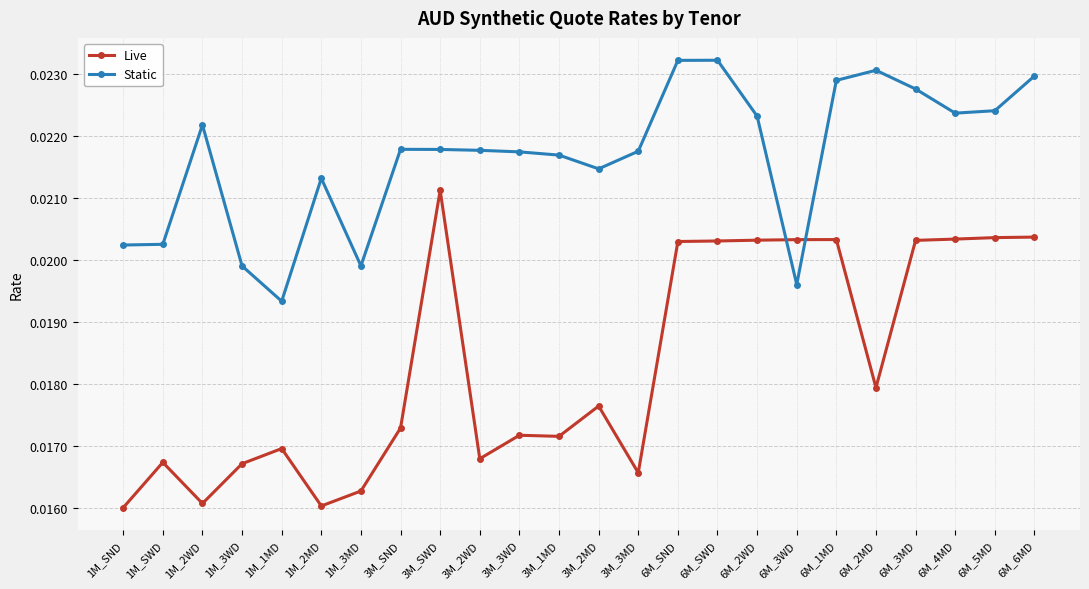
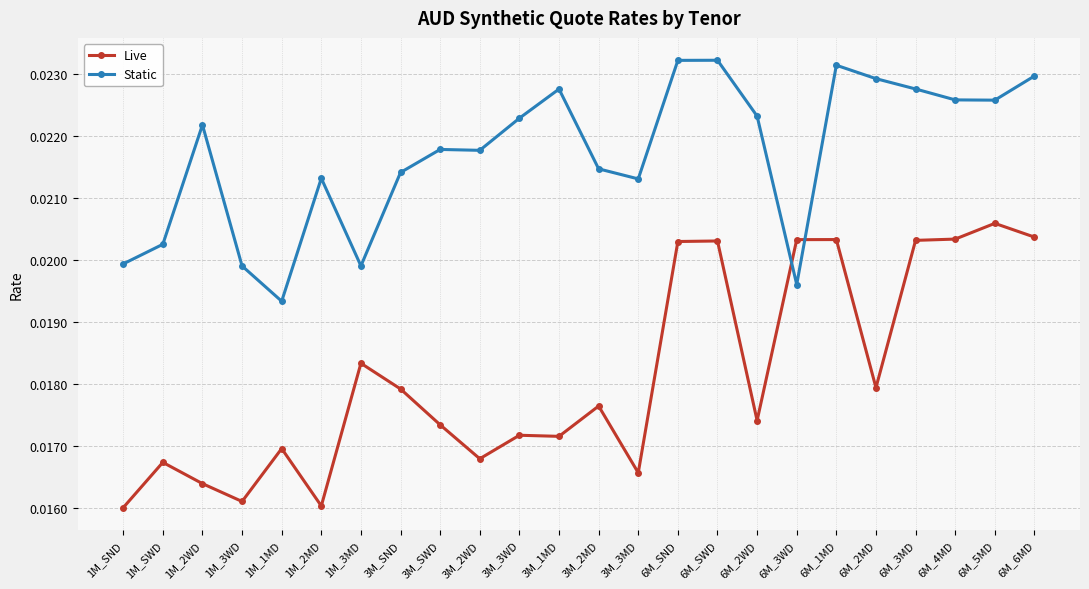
  {
    "Live": {
      "1M_SND": 0.0160,
      "1M_SWD": 0.0167,
-     "1M_2WD": 0.0161,
-     "1M_3WD": 0.0167,
+     "1M_2WD": 0.0164,
+     "1M_3WD": 0.0161,
      "1M_1MD": 0.0170,
      "1M_2MD": 0.0160,
-     "1M_3MD": 0.0163,
-     "3M_SND": 0.0173,
-     "3M_SWD": 0.0211,
+     "1M_3MD": 0.0183,
+     "3M_SND": 0.0179,
+     "3M_SWD": 0.0173,
      "3M_2WD": 0.0168,
      "3M_3WD": 0.0172,
      "3M_1MD": 0.0172,
      "3M_2MD": 0.0176,
      "3M_3MD": 0.0166,
      "6M_SND": 0.0203,
      "6M_SWD": 0.0203,
-     "6M_2WD": 0.0203,
+     "6M_2WD": 0.0174,
      "6M_3WD": 0.0203,
      "6M_1MD": 0.0203,
      "6M_2MD": 0.0179,
      "6M_3MD": 0.0203,
      "6M_4MD": 0.0203,
-     "6M_5MD": 0.0204,
+     "6M_5MD": 0.0206,
      "6M_6MD": 0.0204
    },
    "Static": {
-     "1M_SND": 0.0202,
+     "1M_SND": 0.0199,
      "1M_SWD": 0.0203,
      "1M_2WD": 0.0222,
      "1M_3WD": 0.0199,
      "1M_1MD": 0.0193,
      "1M_2MD": 0.0213,
      "1M_3MD": 0.0199,
-     "3M_SND": 0.0218,
+     "3M_SND": 0.0214,
      "3M_SWD": 0.0218,
      "3M_2WD": 0.0218,
-     "3M_3WD": 0.0217,
-     "3M_1MD": 0.0217,
+     "3M_3WD": 0.0223,
+     "3M_1MD": 0.0228,
      "3M_2MD": 0.0215,
-     "3M_3MD": 0.0218,
+     "3M_3MD": 0.0213,
      "6M_SND": 0.0232,
      "6M_SWD": 0.0232,
      "6M_2WD": 0.0223,
      "6M_3WD": 0.0196,
-     "6M_1MD": 0.0229,
-     "6M_2MD": 0.0231,
+     "6M_1MD": 0.0231,
+     "6M_2MD": 0.0229,
      "6M_3MD": 0.0228,
-     "6M_4MD": 0.0224,
-     "6M_5MD": 0.0224,
+     "6M_4MD": 0.0226,
+     "6M_5MD": 0.0226,
      "6M_6MD": 0.0230
    }
  }
